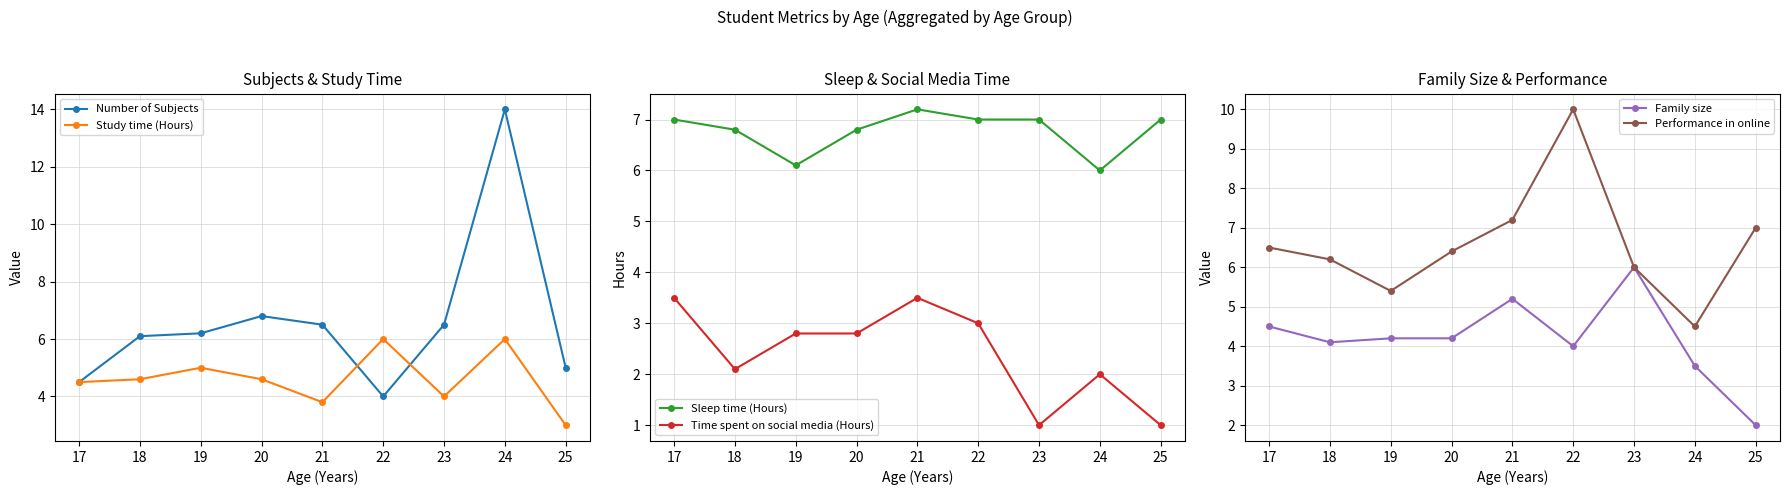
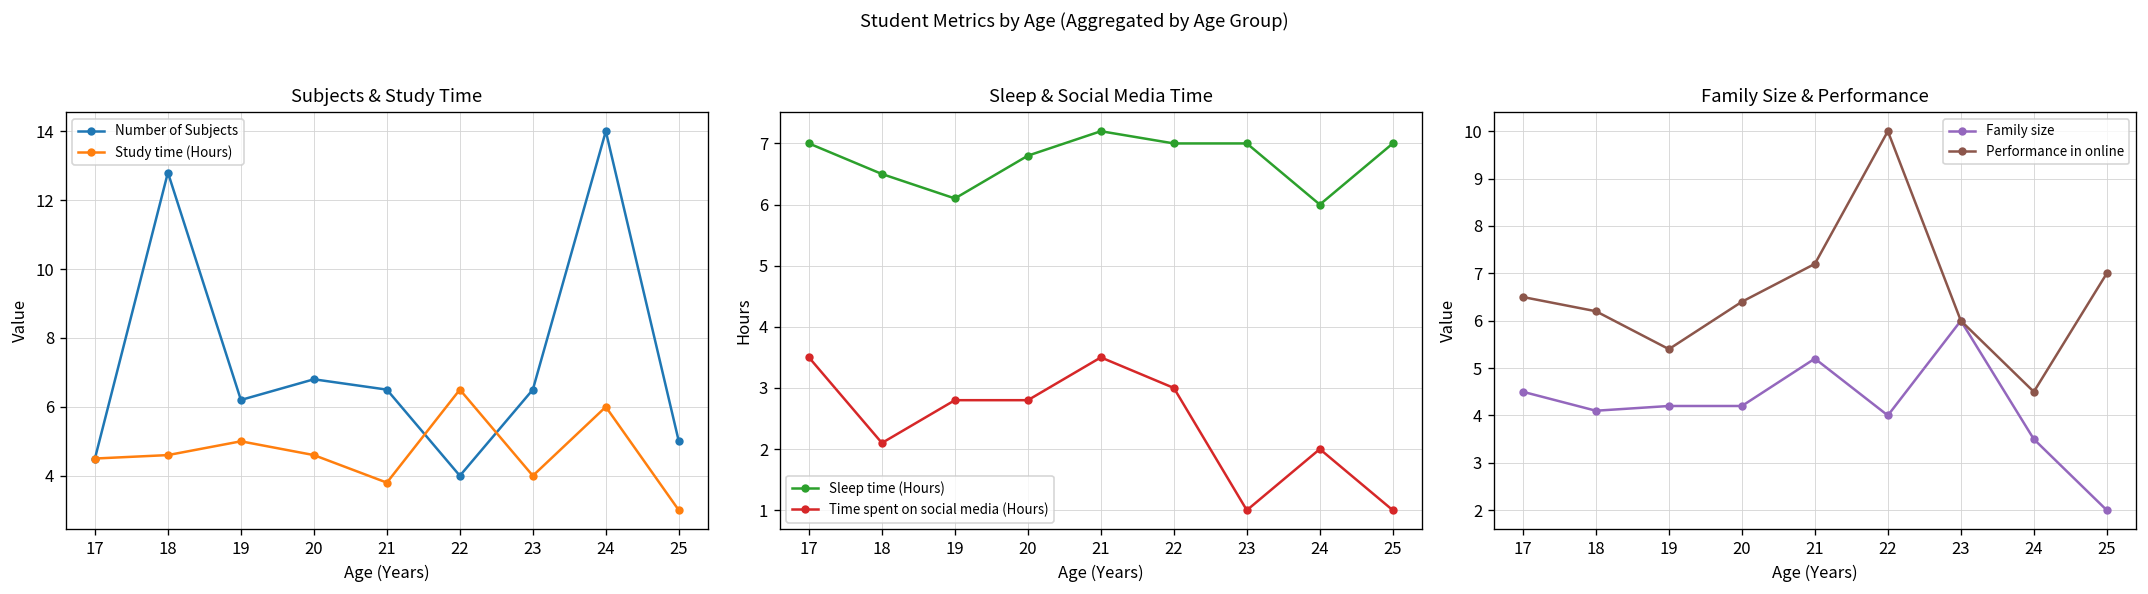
  {
    "Subjects & Study Time": {
      "Number of Subjects": {
-       "18": 6.1,
+       "18": 12.8,
        "19": 6.2,
        "20": 6.8,
        "21": 6.5,
        "22": 4.0,
        "23": 6.5,
        "24": 14.0,
        "25": 5.0
      },
      "Study time (Hours)": {
        "18": 4.6,
        "19": 5.0,
        "20": 4.6,
        "21": 3.8,
-       "22": 6.0,
+       "22": 6.5,
        "23": 4.0,
        "24": 6.0,
        "25": 3.0
      }
    },
    "Sleep & Social Media Time": {
      "Sleep time (Hours)": {
        "17": 7.0,
-       "18": 6.8,
+       "18": 6.5,
        "19": 6.1,
        "20": 6.8,
        "21": 7.2,
        "22": 7.0,
        "23": 7.0,
        "24": 6.0,
        "25": 7.0
      },
      "Time spent on social media (Hours)": {
        "17": 3.5,
        "18": 2.1,
        "19": 2.8,
        "20": 2.8,
        "21": 3.5,
        "22": 3.0,
        "23": 1.0,
        "24": 2.0,
        "25": 1.0
      }
    },
    "Family Size & Performance": {
      "Family size": {
        "17": 4.5,
        "18": 4.1,
        "19": 4.2,
        "20": 4.2,
        "21": 5.2,
        "22": 4.0,
        "24": 3.5,
        "25": 2.0
      },
      "Performance in online": {
        "17": 6.5,
        "18": 6.2,
        "19": 5.4,
        "20": 6.4,
        "21": 7.2,
        "22": 10.0,
        "24": 4.5,
        "25": 7.0
      }
    }
  }
